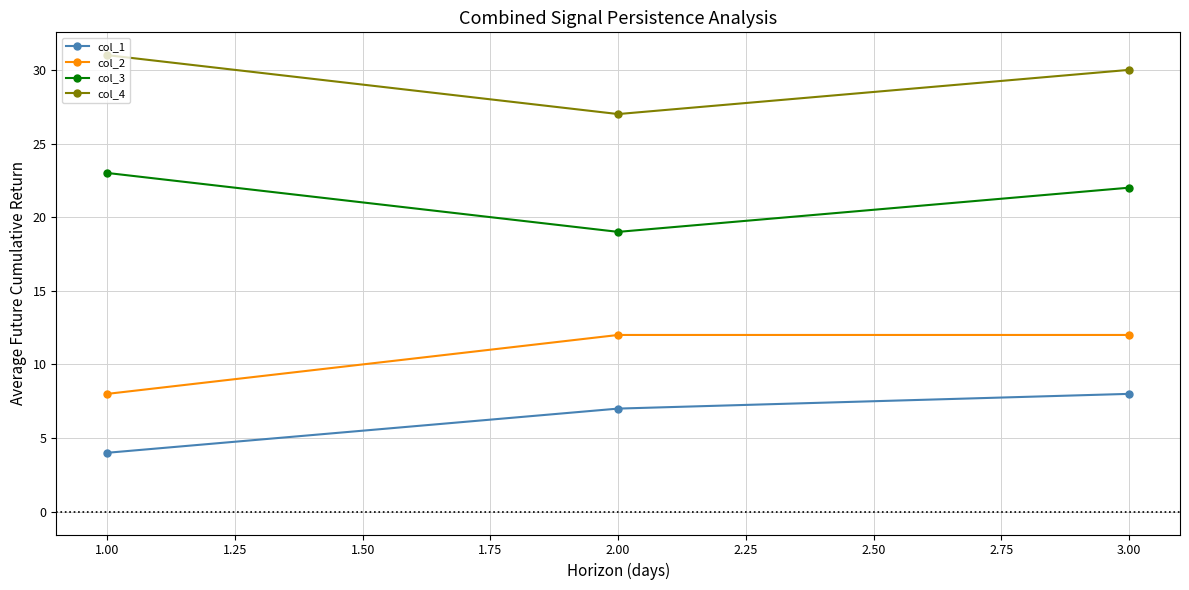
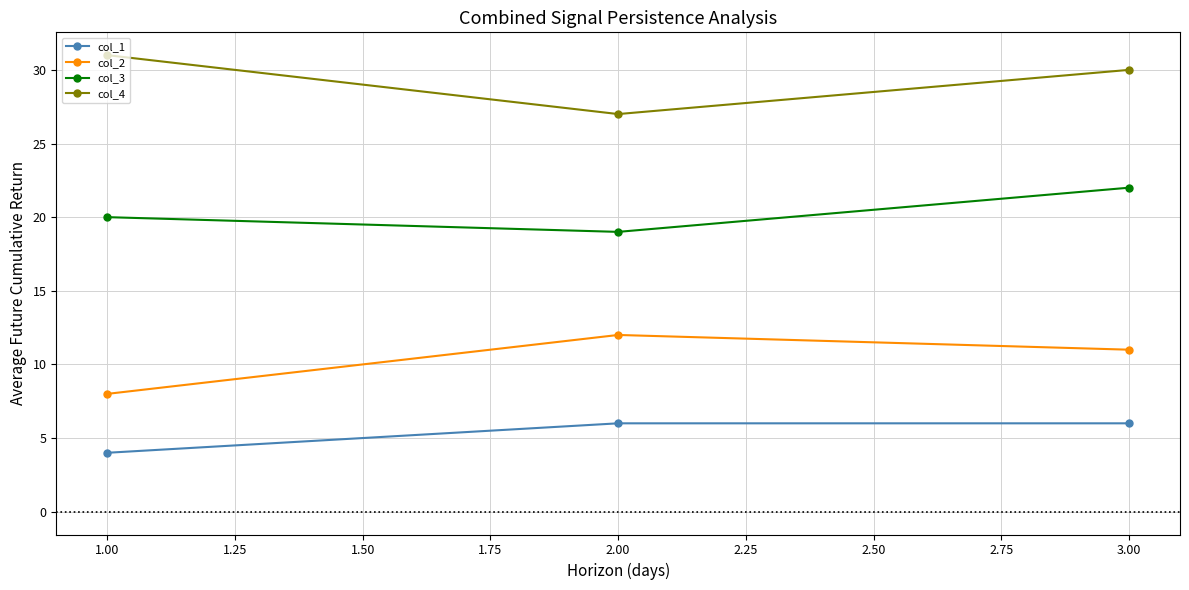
  {
    "col_1": {
      "1.00": 4,
-     "2.00": 7,
-     "3.00": 8
+     "2.00": 6,
+     "3.00": 6
    },
    "col_2": {
      "1.00": 8,
      "2.00": 12,
-     "3.00": 12
+     "3.00": 11
    },
    "col_3": {
-     "1.00": 23,
+     "1.00": 20,
      "2.00": 19,
      "3.00": 22
    },
    "col_4": {
      "2.00": 27,
      "3.00": 30
    }
  }
